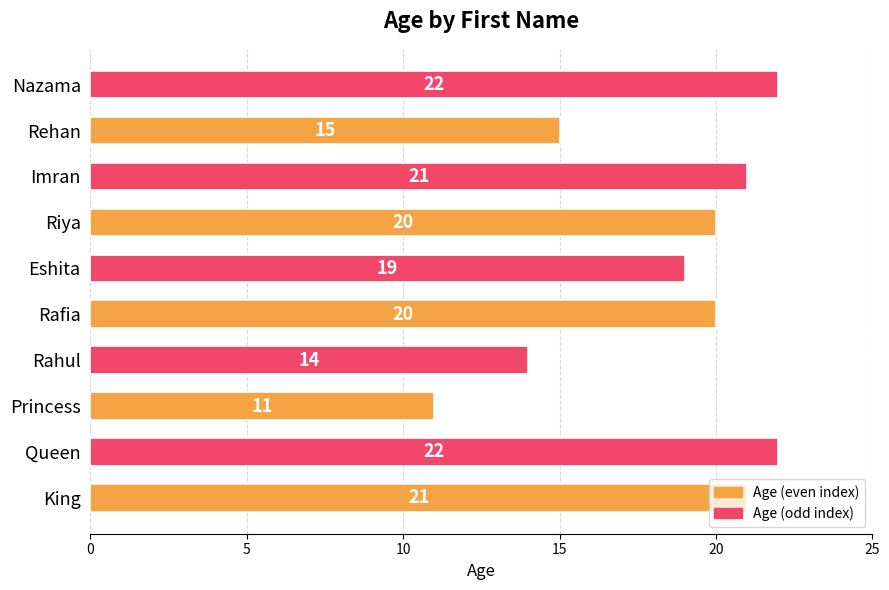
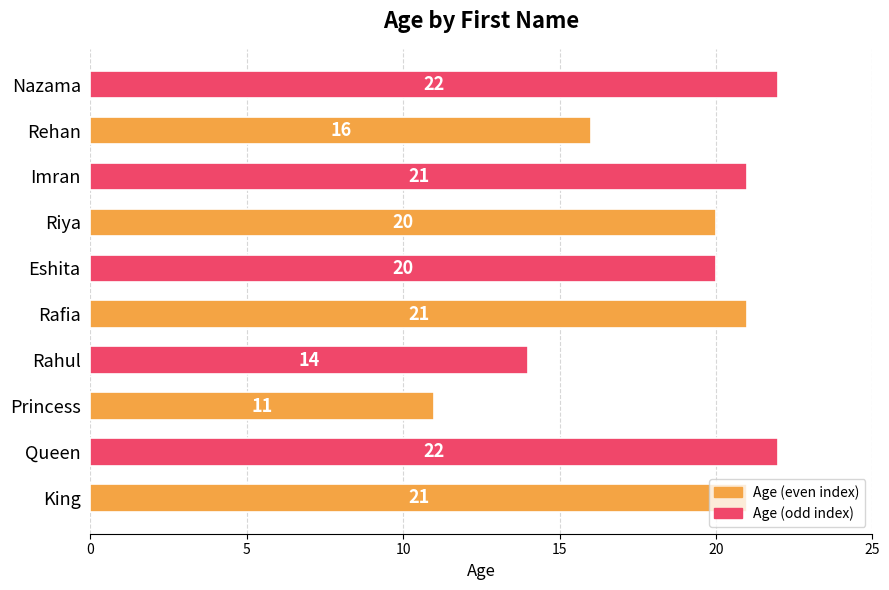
  {
    "Nazama": 22,
-   "Rehan": 15,
+   "Rehan": 16,
    "Imran": 21,
    "Riya": 20,
-   "Eshita": 19,
-   "Rafia": 20,
+   "Eshita": 20,
+   "Rafia": 21,
    "Rahul": 14,
    "Princess": 11,
    "Queen": 22
  }
